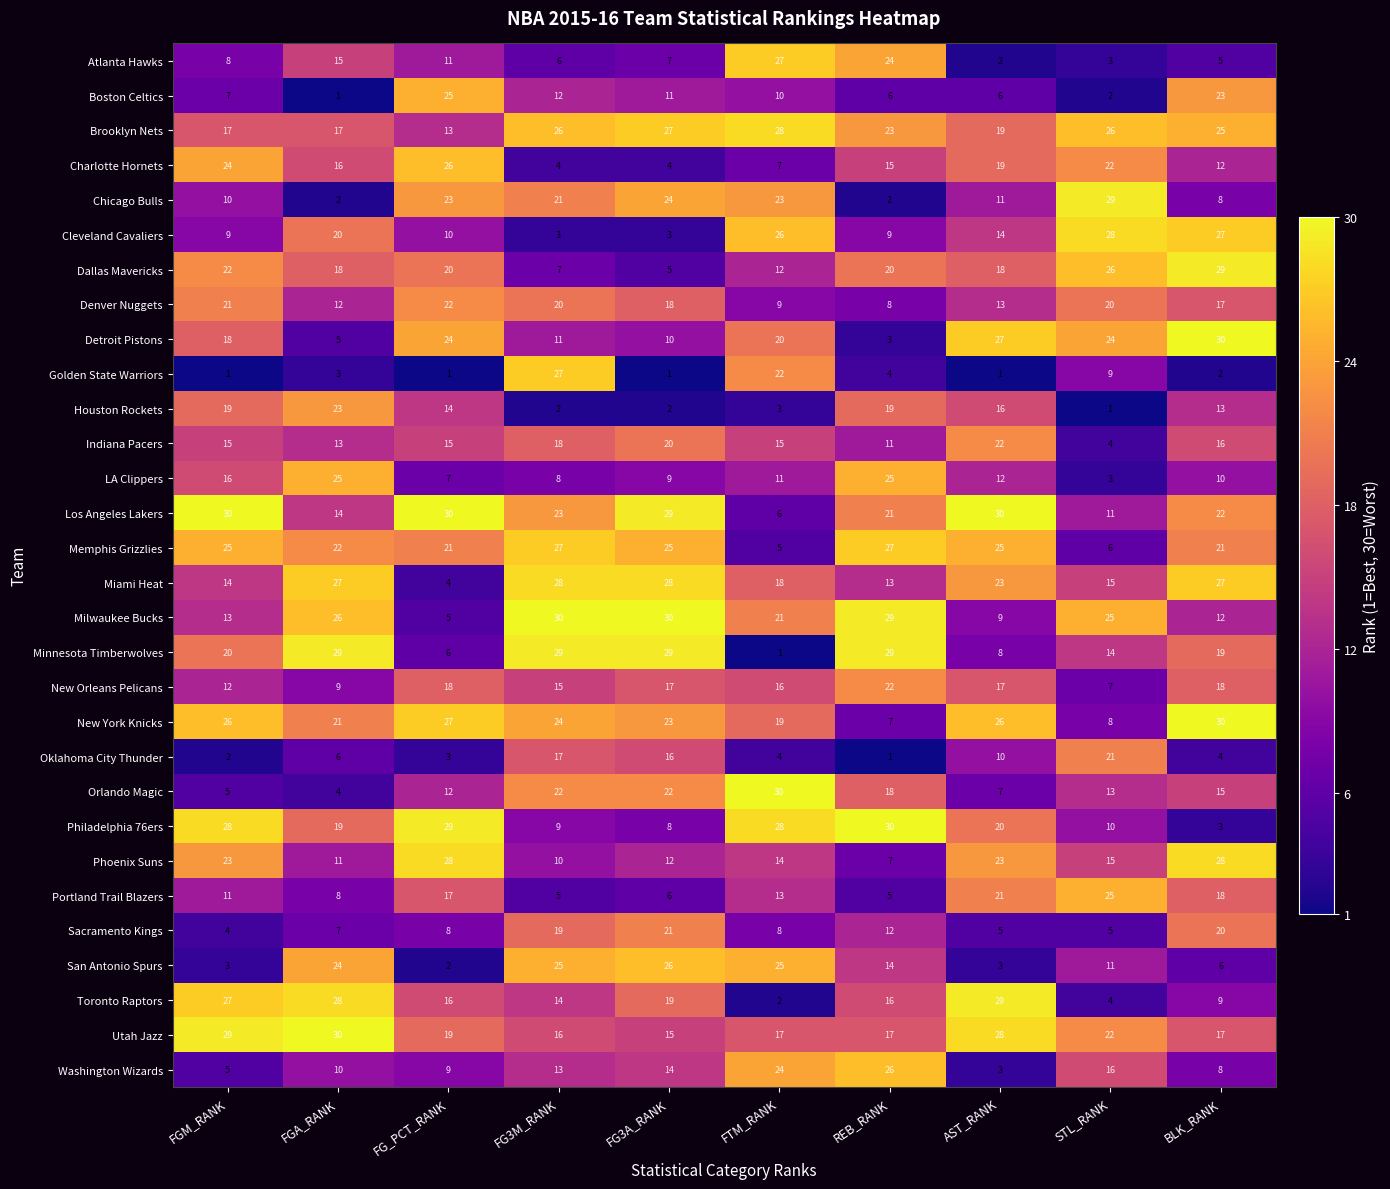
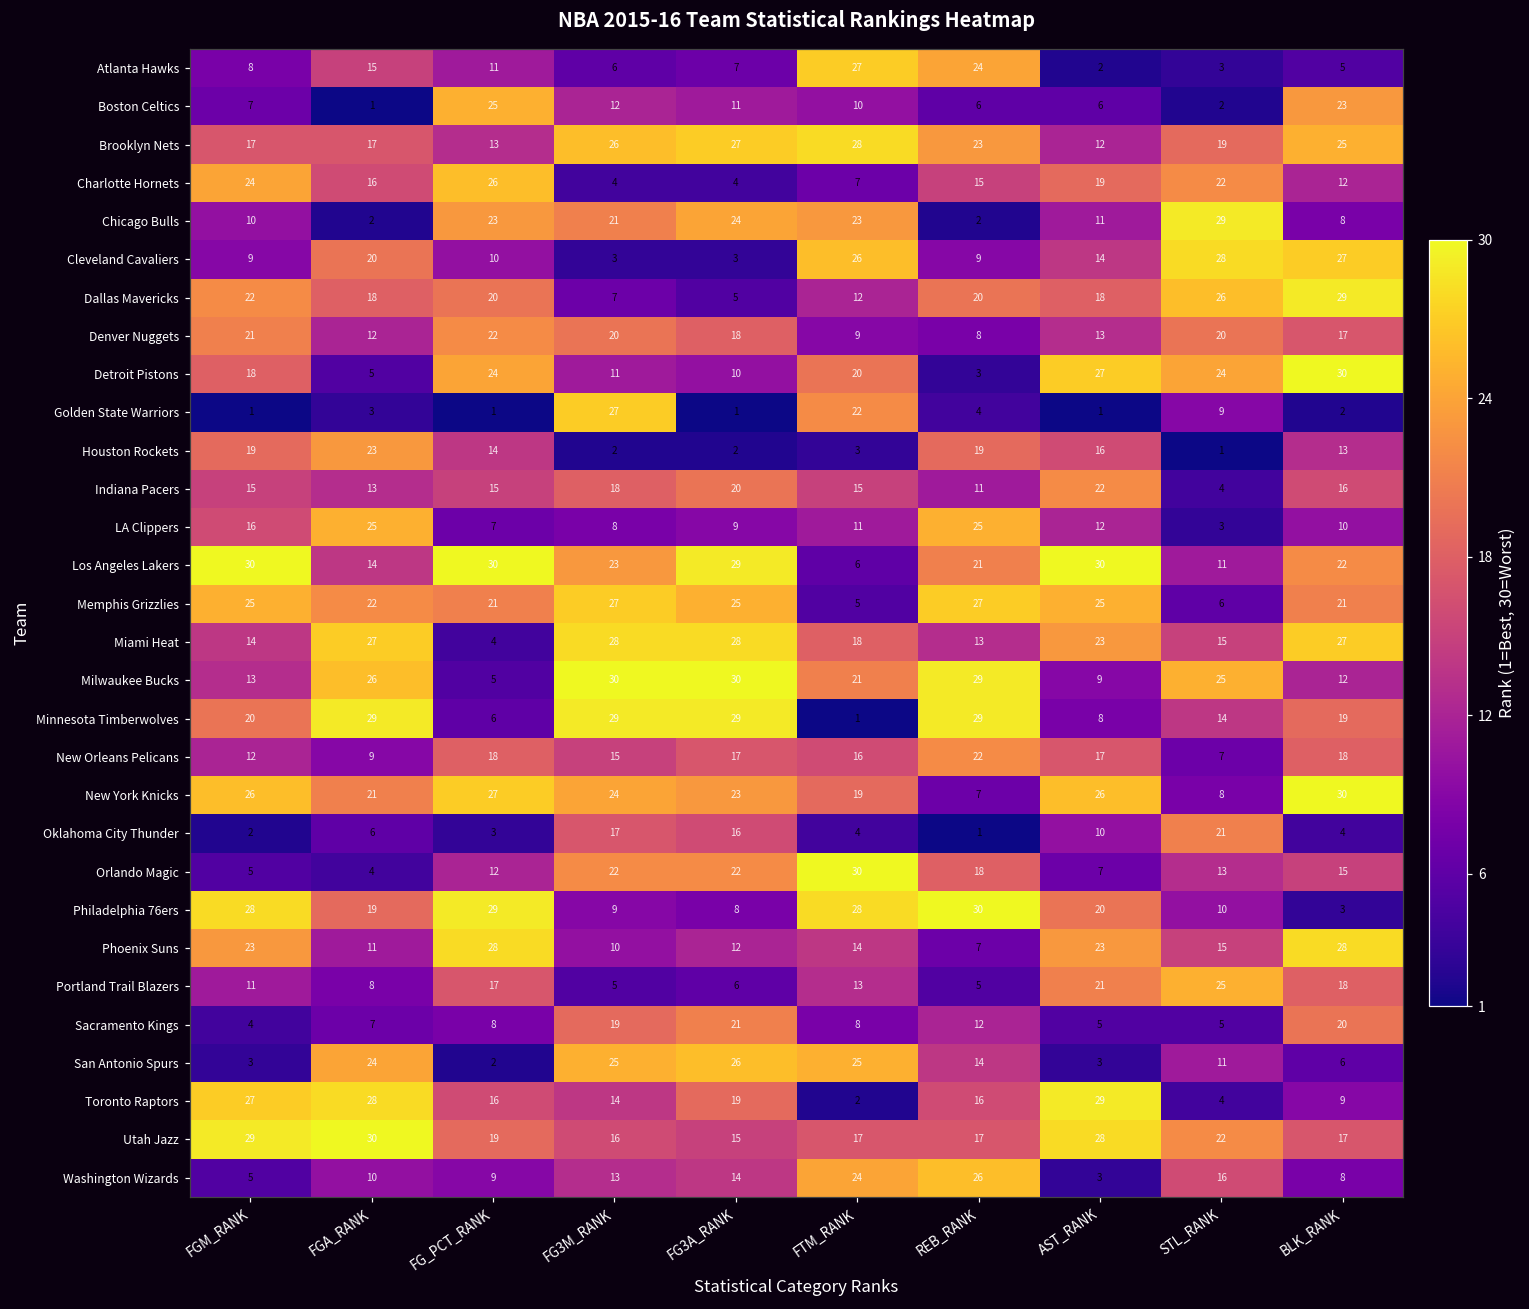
  {
    "Brooklyn Nets": {
      "FGM_RANK": 17,
      "FGA_RANK": 17,
      "FG_PCT_RANK": 13,
      "FG3M_RANK": 26,
      "FG3A_RANK": 27,
      "FTM_RANK": 28,
      "REB_RANK": 23,
-     "AST_RANK": 19,
-     "STL_RANK": 26,
+     "AST_RANK": 12,
+     "STL_RANK": 19,
      "BLK_RANK": 25
    }
  }
